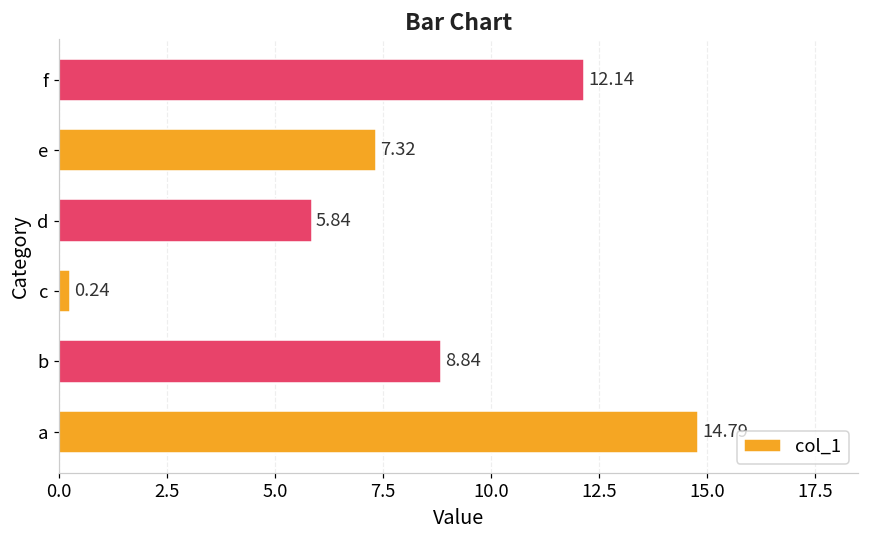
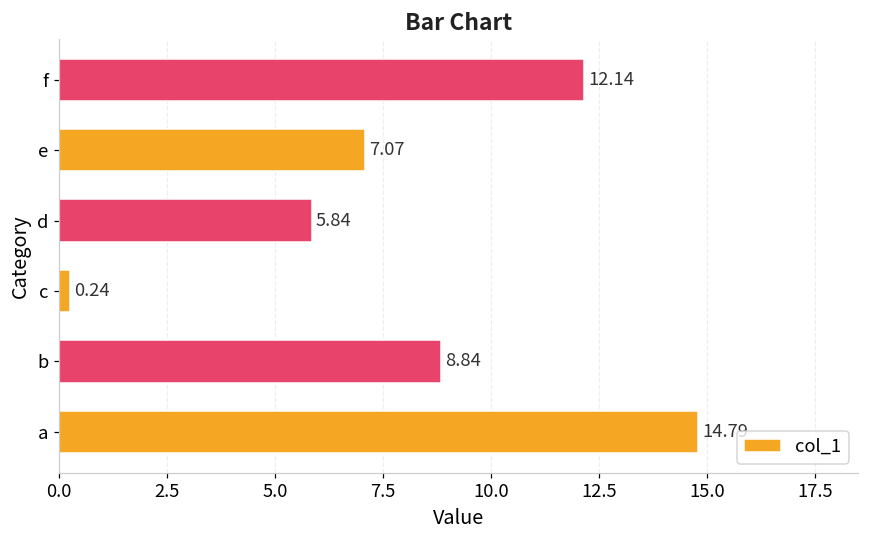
  {
    "f": 12.14,
-   "e": 7.32,
+   "e": 7.07,
    "d": 5.84,
    "c": 0.24,
    "b": 8.84
  }
